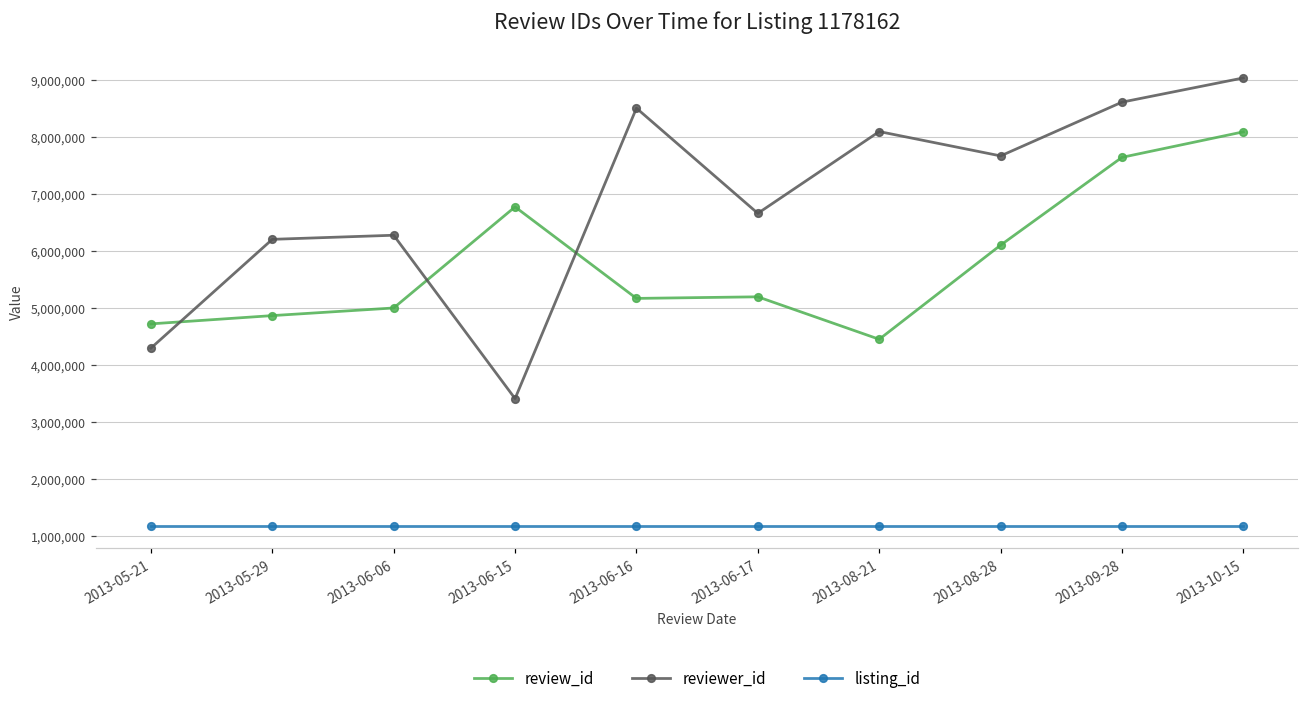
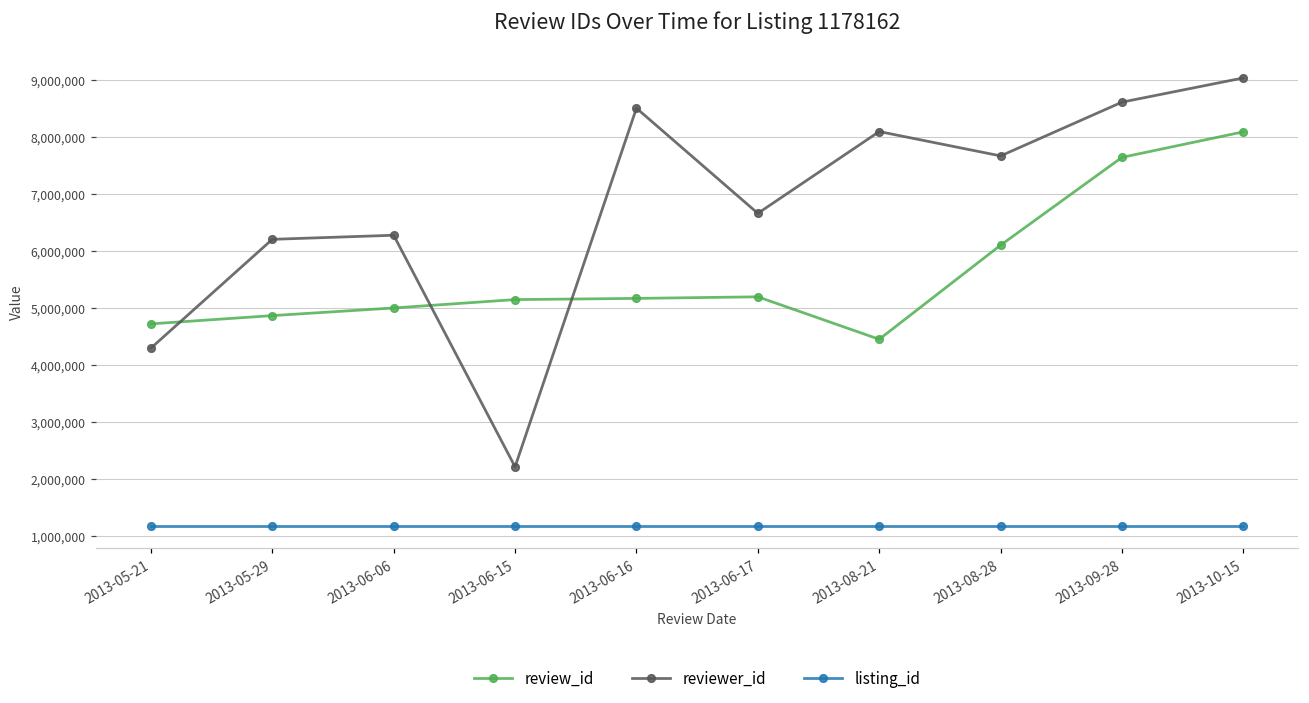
  {
    "review_id": {
      "2013-05-21": "4,700,000",
      "2013-05-29": "4,900,000",
      "2013-06-06": "5,000,000",
-     "2013-06-15": "6,800,000",
+     "2013-06-15": "5,200,000",
      "2013-06-16": "5,200,000",
      "2013-06-17": "5,200,000",
      "2013-08-21": "4,500,000",
      "2013-08-28": "6,100,000",
      "2013-09-28": "7,600,000",
      "2013-10-15": "8,100,000"
    },
    "reviewer_id": {
      "2013-05-21": "4,300,000",
      "2013-05-29": "6,200,000",
      "2013-06-06": "6,300,000",
-     "2013-06-15": "3,400,000",
+     "2013-06-15": "2,200,000",
      "2013-06-16": "8,500,000",
      "2013-06-17": "6,700,000",
      "2013-08-21": "8,100,000",
      "2013-08-28": "7,700,000",
      "2013-09-28": "8,600,000",
      "2013-10-15": "9,000,000"
    },
    "listing_id": {
      "2013-05-21": "1,200,000",
      "2013-05-29": "1,200,000",
      "2013-06-06": "1,200,000",
      "2013-06-15": "1,200,000",
      "2013-06-16": "1,200,000",
      "2013-06-17": "1,200,000",
      "2013-08-21": "1,200,000",
      "2013-08-28": "1,200,000",
      "2013-09-28": "1,200,000",
      "2013-10-15": "1,200,000"
    }
  }
